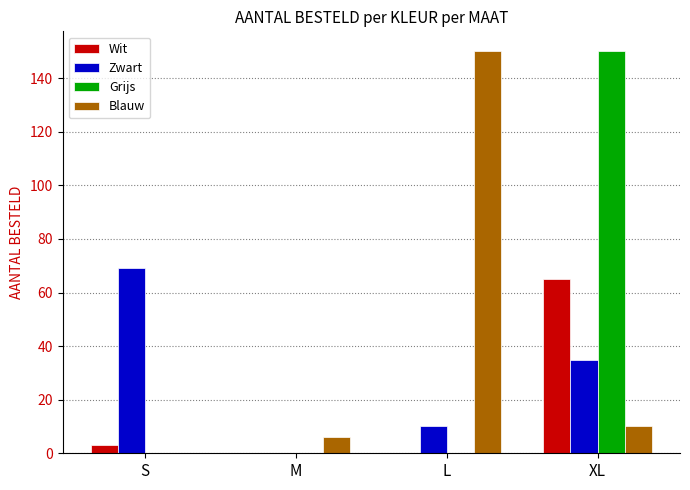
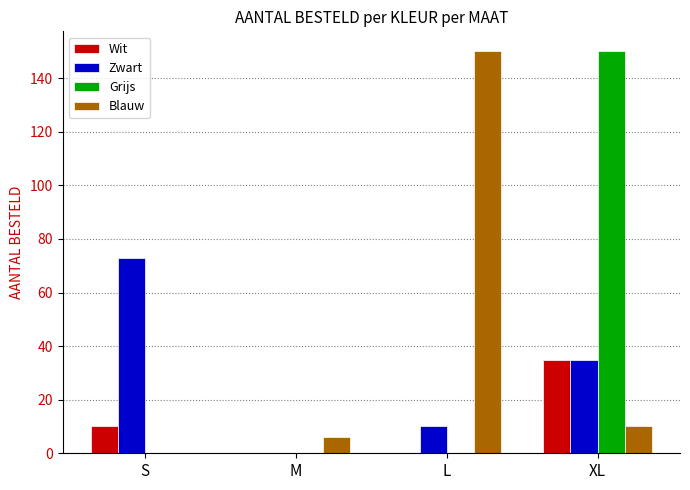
  {
    "Wit": {
-     "S": 3,
+     "S": 10,
      "M": 0,
      "L": 0,
-     "XL": 65
+     "XL": 35
    },
    "Zwart": {
-     "S": 69,
+     "S": 73,
      "M": 0,
      "L": 10,
      "XL": 35
    },
    "Grijs": {
      "S": 0,
      "M": 0,
      "L": 0,
      "XL": 150
    },
    "Blauw": {
      "S": 0,
      "M": 6,
      "L": 150,
      "XL": 10
    }
  }
